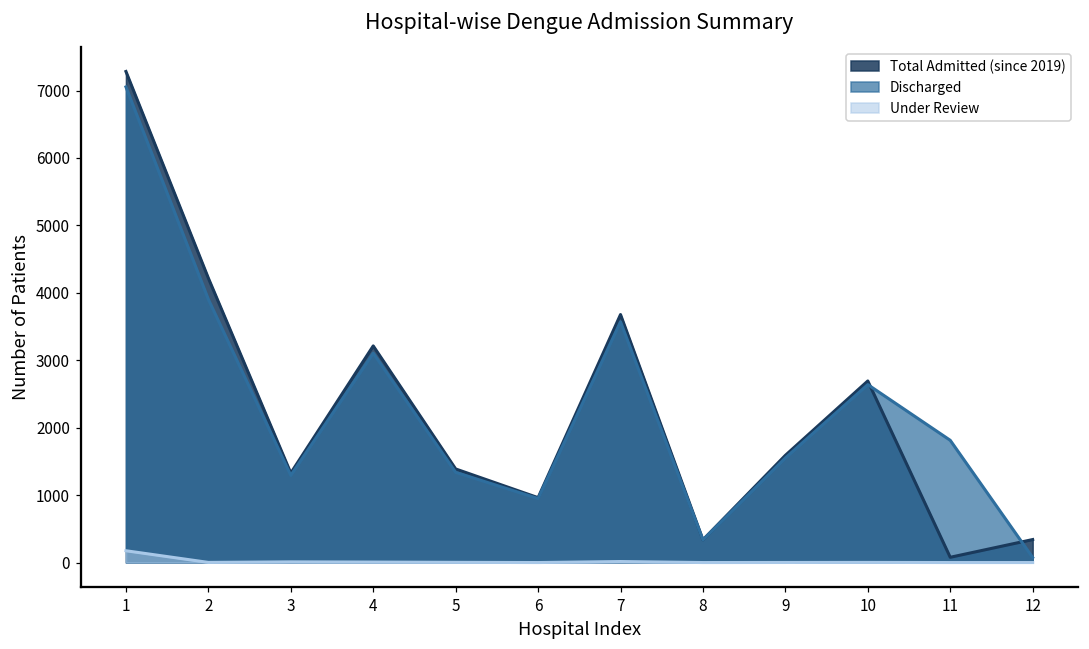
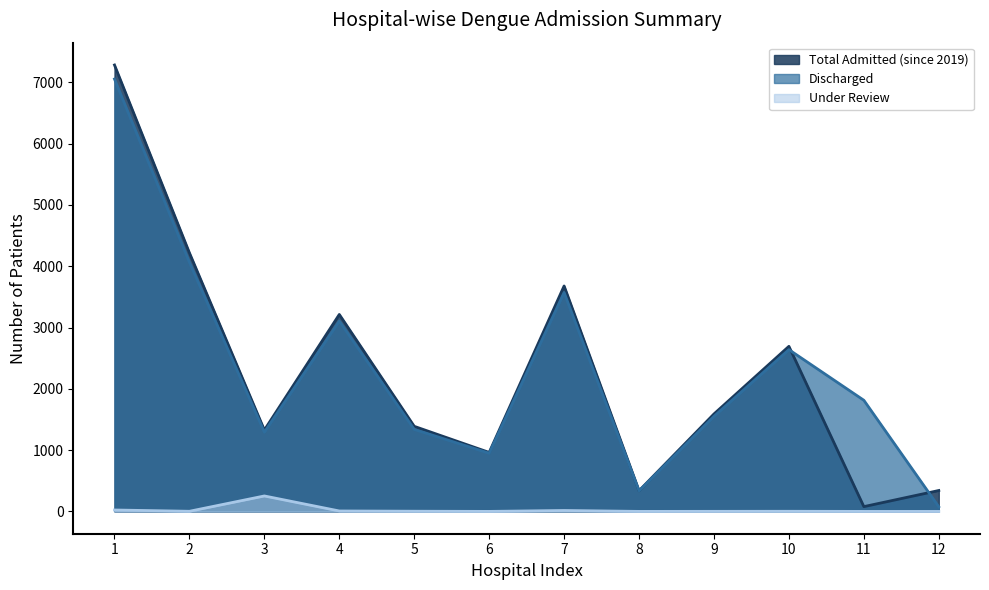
  {
    "Total Admitted (since 2019)": {
      "1": 7300,
      "2": 4200,
      "4": 3200,
      "5": 1400,
      "7": 3700,
      "10": 2700,
      "11": 100,
      "12": 300
    },
    "Discharged": {
      "1": 7100,
-     "2": 3900,
+     "2": 4100,
      "4": 3100,
      "5": 1300,
      "7": 3600,
      "10": 2600,
      "11": 1800,
      "12": 100
    },
    "Under Review": {
-     "1": 200,
+     "1": 0,
      "2": 0,
-     "3": 0,
+     "3": 300,
      "4": 0,
      "5": 0,
      "6": 0,
      "7": 0,
      "8": 0,
      "9": 0,
      "10": 0,
      "11": 0,
      "12": 0
    }
  }
